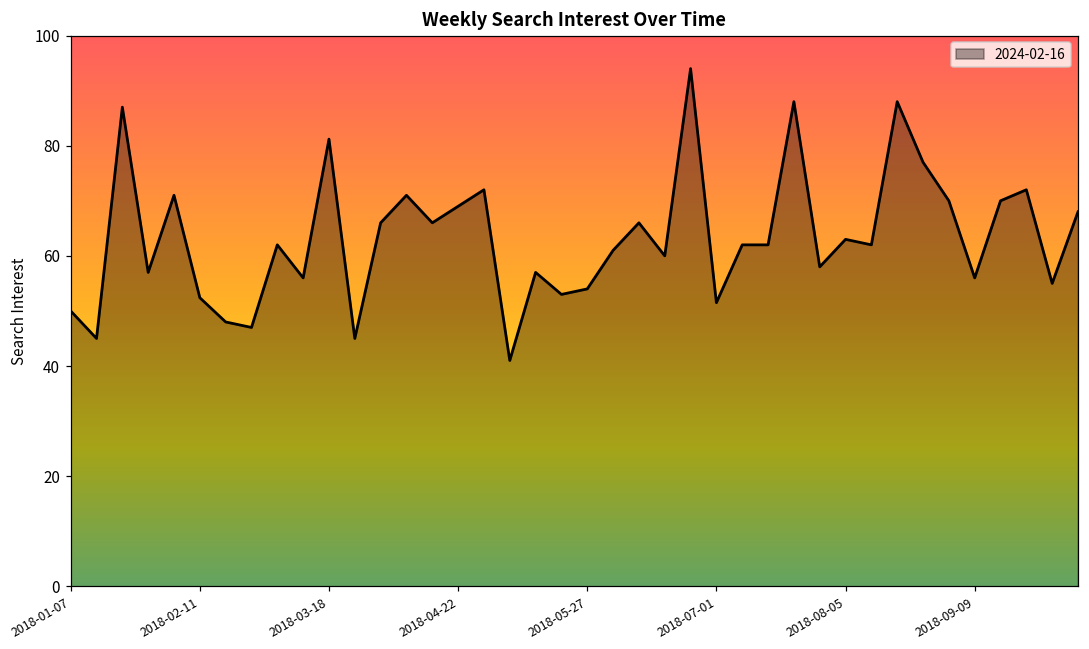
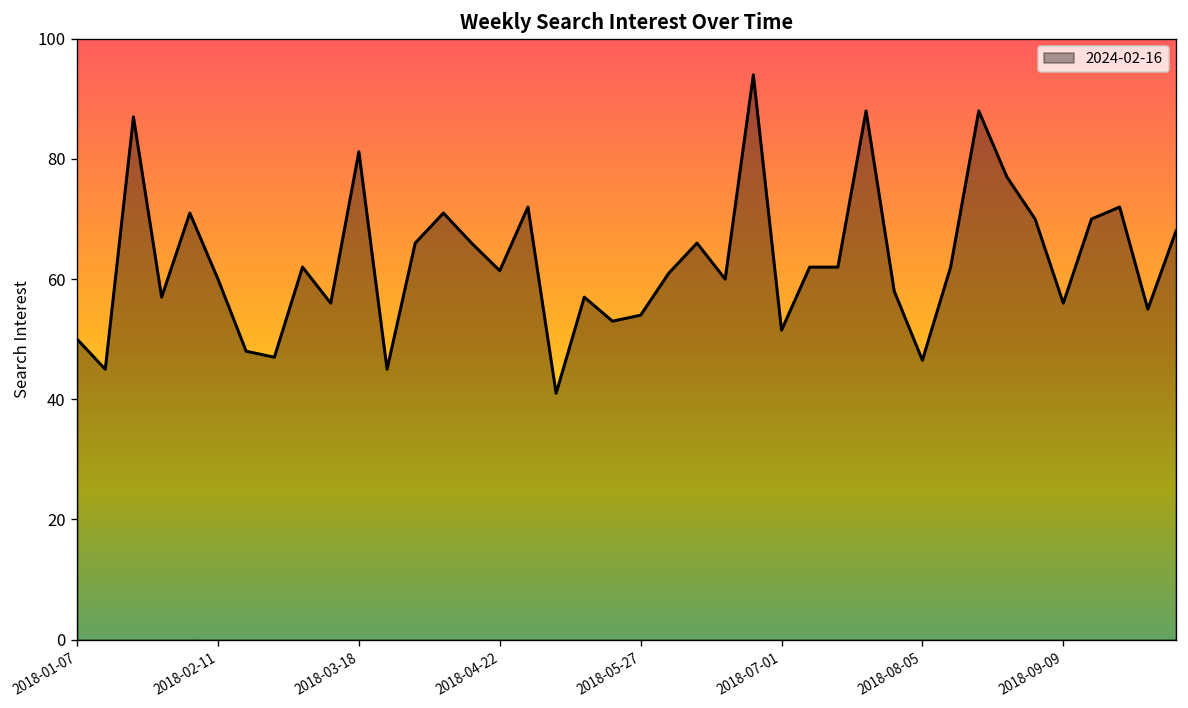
  {
    "2018-01-07": 50,
-   "2018-02-11": 52,
+   "2018-02-11": 60,
    "2018-03-18": 81,
-   "2018-04-22": 69,
+   "2018-04-22": 61,
    "2018-05-27": 54,
    "2018-07-01": 52,
-   "2018-08-05": 63,
+   "2018-08-05": 47,
    "2018-09-09": 56
  }
